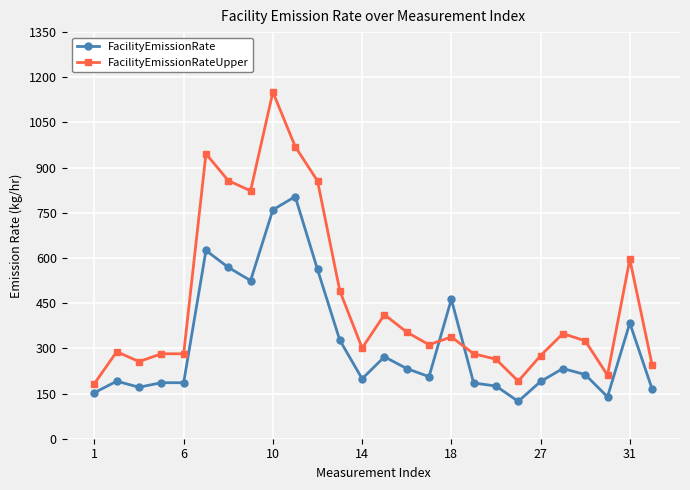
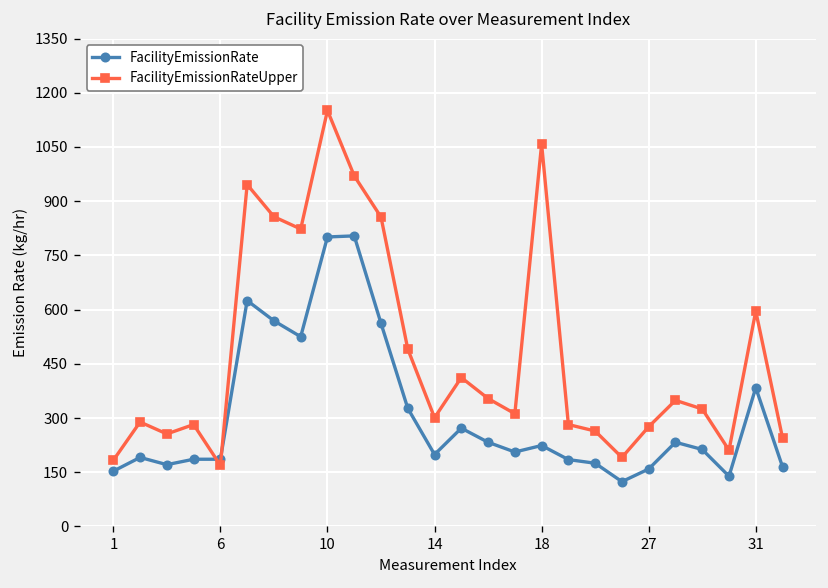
  {
    "FacilityEmissionRate": {
      "1": 150,
      "6": 190,
-     "10": 760,
+     "10": 800,
      "14": 200,
-     "18": 460,
-     "27": 190,
+     "18": 220,
+     "27": 160,
      "31": 380
    },
    "FacilityEmissionRateUpper": {
      "1": 180,
-     "6": 280,
+     "6": 170,
      "10": 1150,
      "14": 300,
-     "18": 340,
+     "18": 1060,
      "27": 280,
      "31": 600
    }
  }
